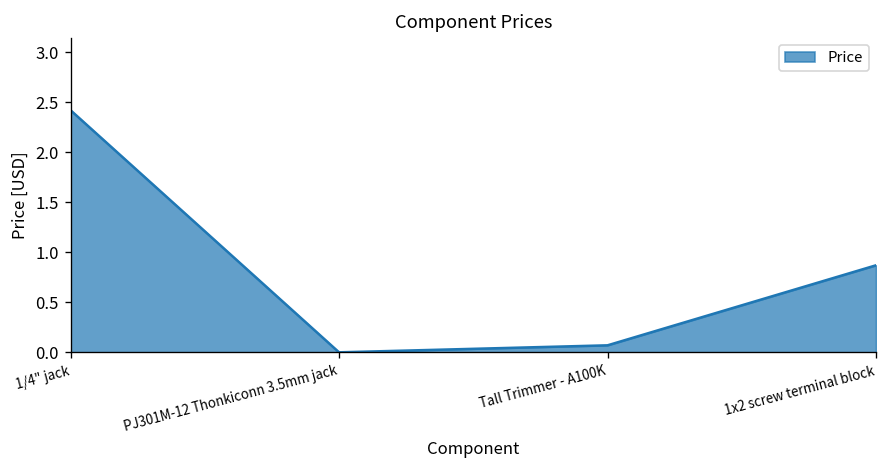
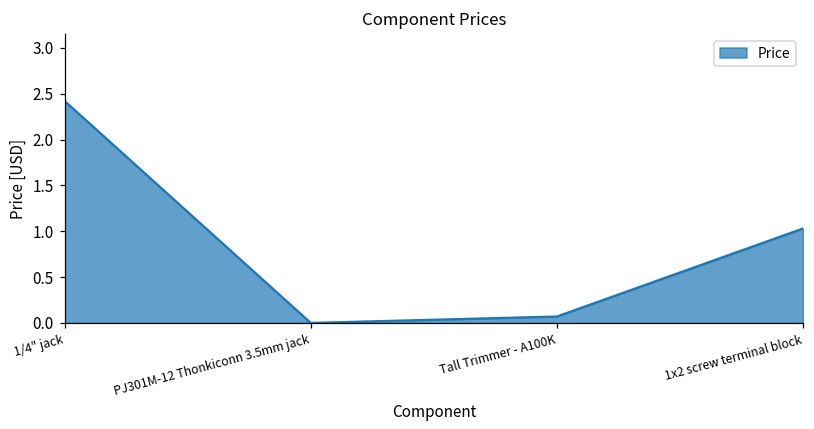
  {
    "1/4\" jack": 2.4,
    "PJ301M-12 Thonkiconn 3.5mm jack": 0.0,
    "Tall Trimmer - A100K": 0.1,
-   "1x2 screw terminal block": 0.9
+   "1x2 screw terminal block": 1.0
  }
